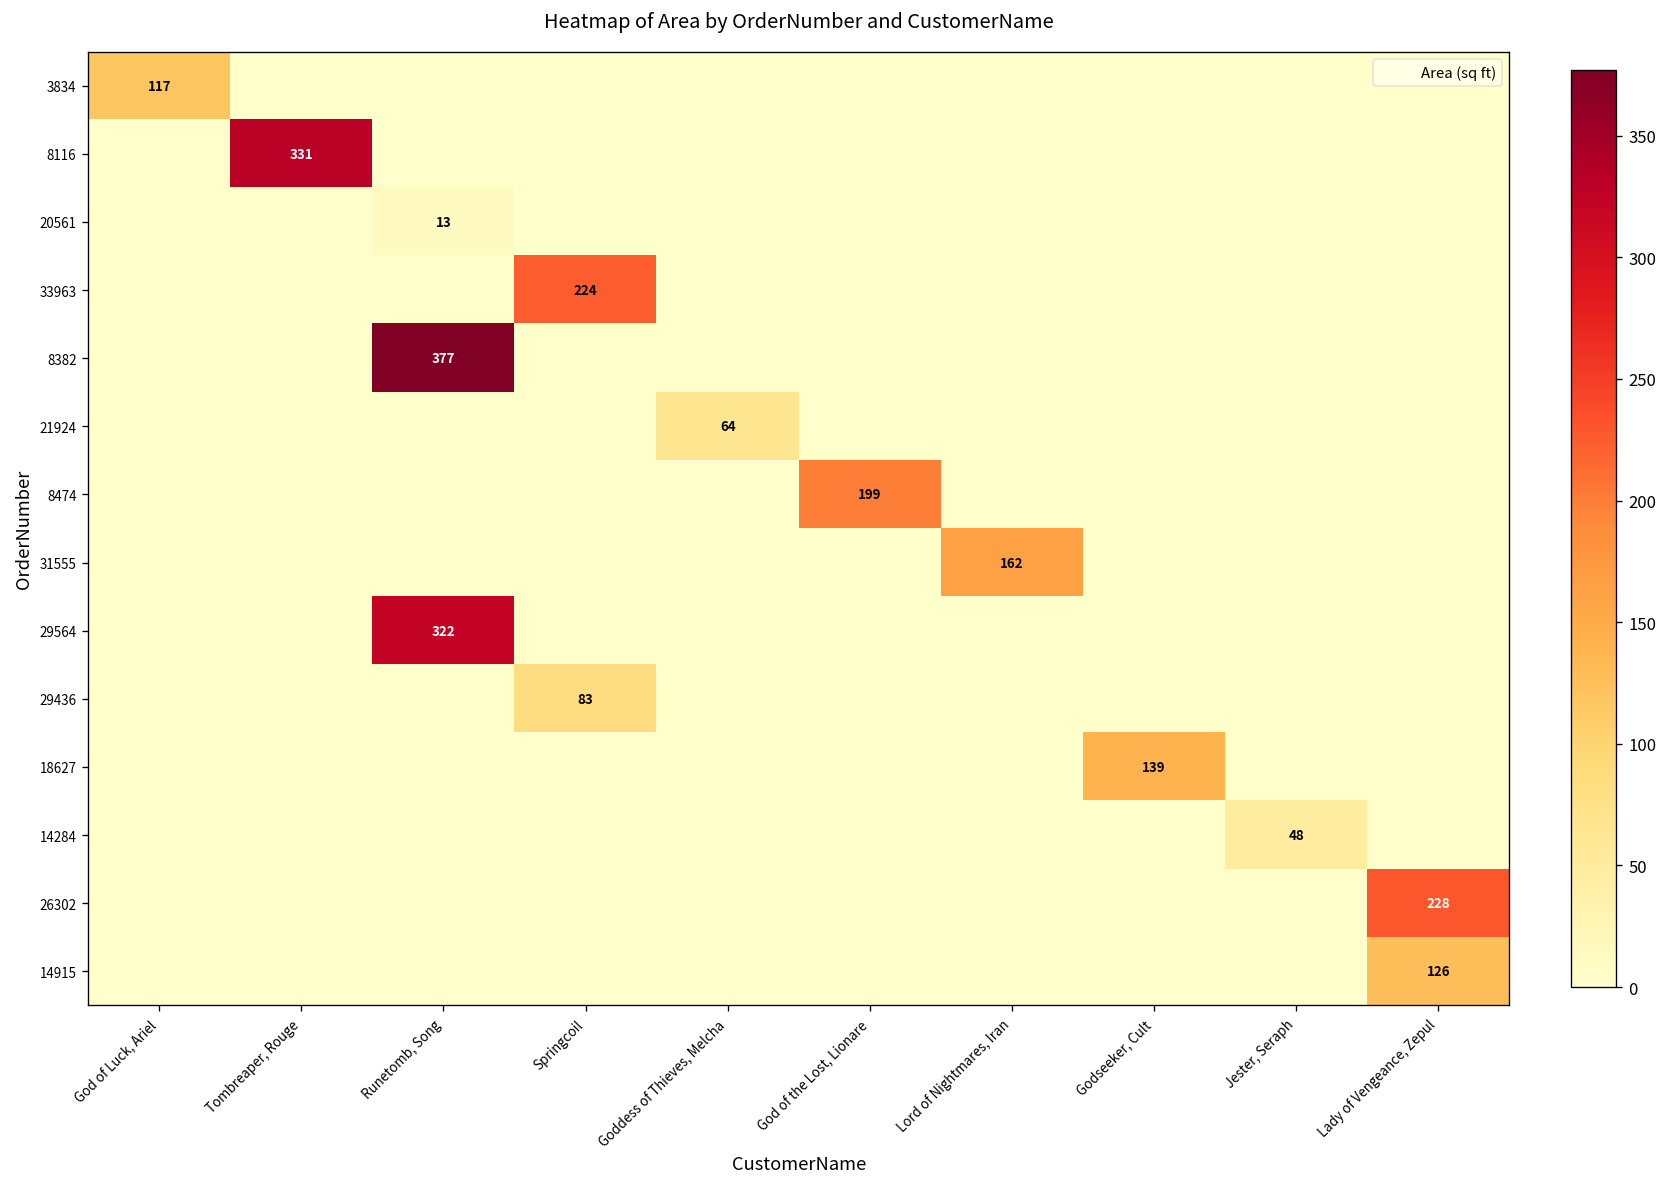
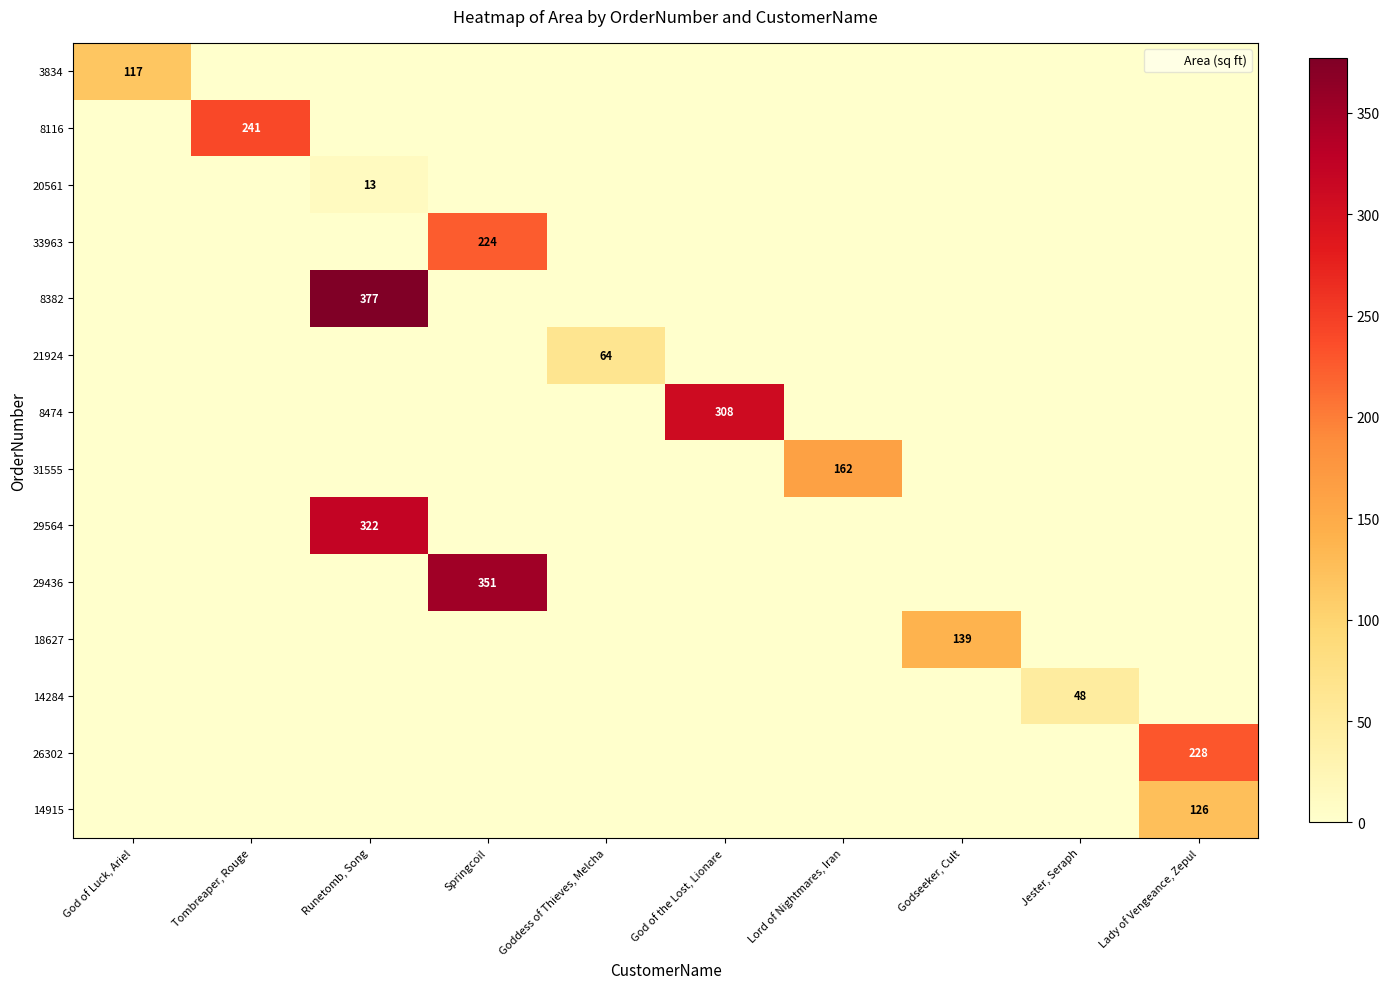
  {
    "3834": {
      "God of Luck, Ariel": 117
    },
    "8116": {
-     "Tombreaper, Rouge": 331
+     "Tombreaper, Rouge": 241
    },
    "20561": {
      "Runetomb, Song": 13
    },
    "33963": {
      "Springcoil": 224
    },
    "8382": {
      "Runetomb, Song": 377
    },
    "21924": {
      "Goddess of Thieves, Melcha": 64
    },
    "8474": {
-     "God of the Lost, Lionare": 199
+     "God of the Lost, Lionare": 308
    },
    "31555": {
      "Lord of Nightmares, Iran": 162
    },
    "29564": {
      "Runetomb, Song": 322
    },
    "29436": {
-     "Springcoil": 83
+     "Springcoil": 351
    },
    "18627": {
      "Godseeker, Cult": 139
    },
    "14284": {
      "Jester, Seraph": 48
    },
    "26302": {
      "Lady of Vengeance, Zepul": 228
    },
    "14915": {
      "Lady of Vengeance, Zepul": 126
    }
  }
